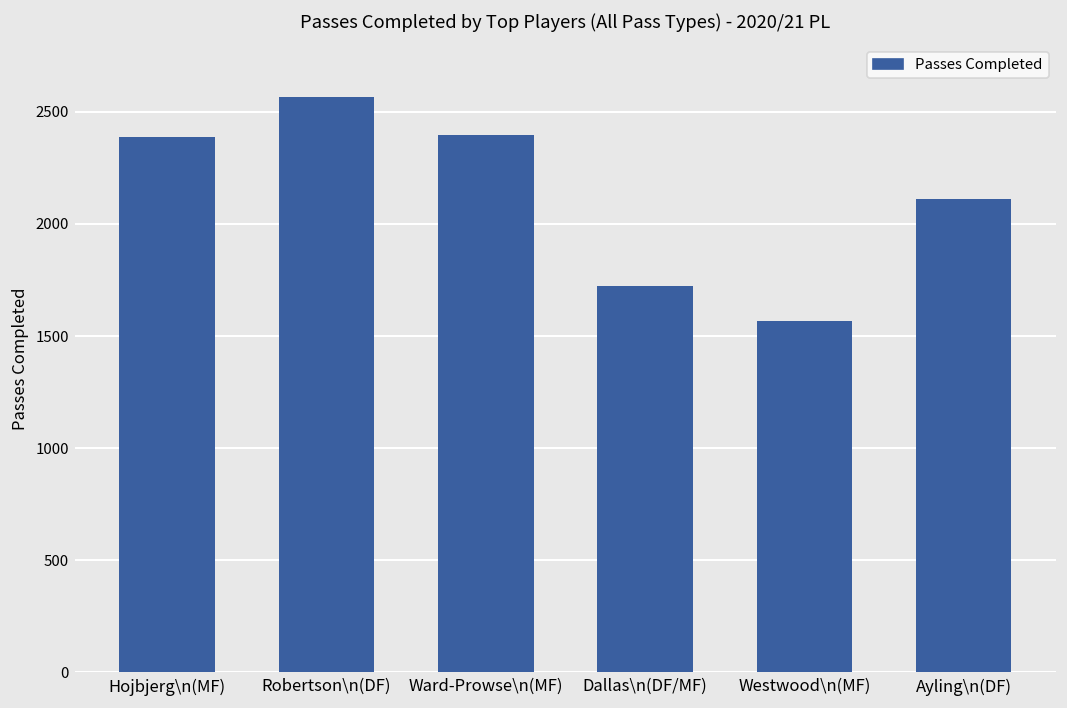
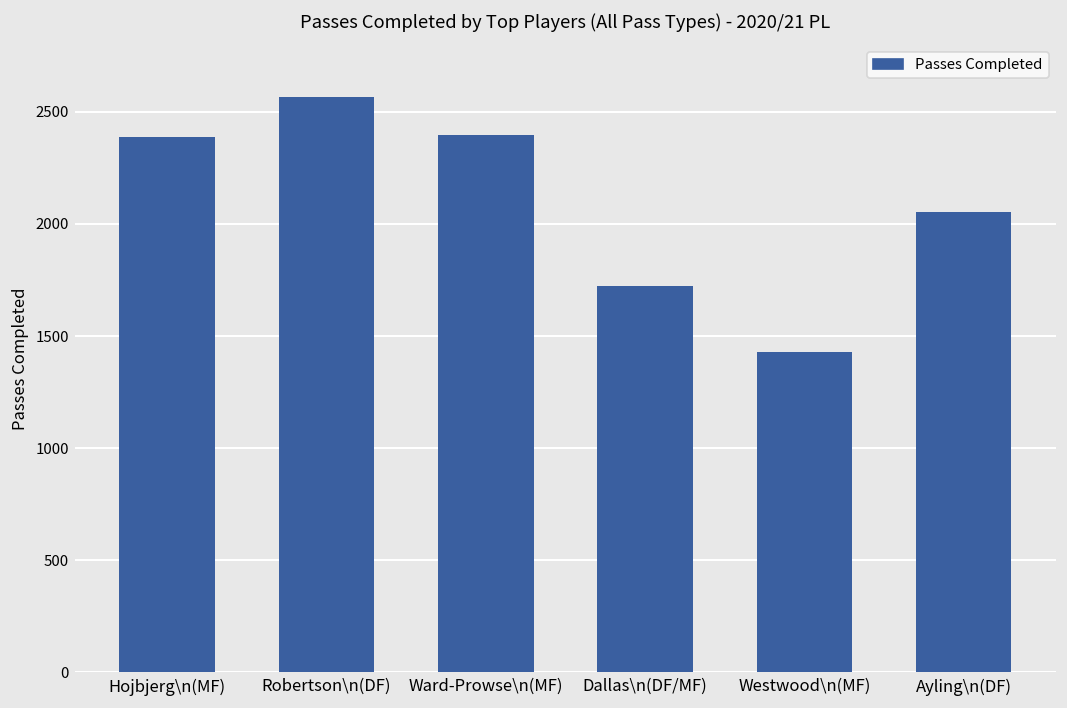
  {
    "Hojbjerg\\n(MF)": 2390,
    "Robertson\\n(DF)": 2570,
    "Ward-Prowse\\n(MF)": 2400,
    "Dallas\\n(DF/MF)": 1720,
-   "Westwood\\n(MF)": 1570,
-   "Ayling\\n(DF)": 2110
+   "Westwood\\n(MF)": 1430,
+   "Ayling\\n(DF)": 2060
  }
